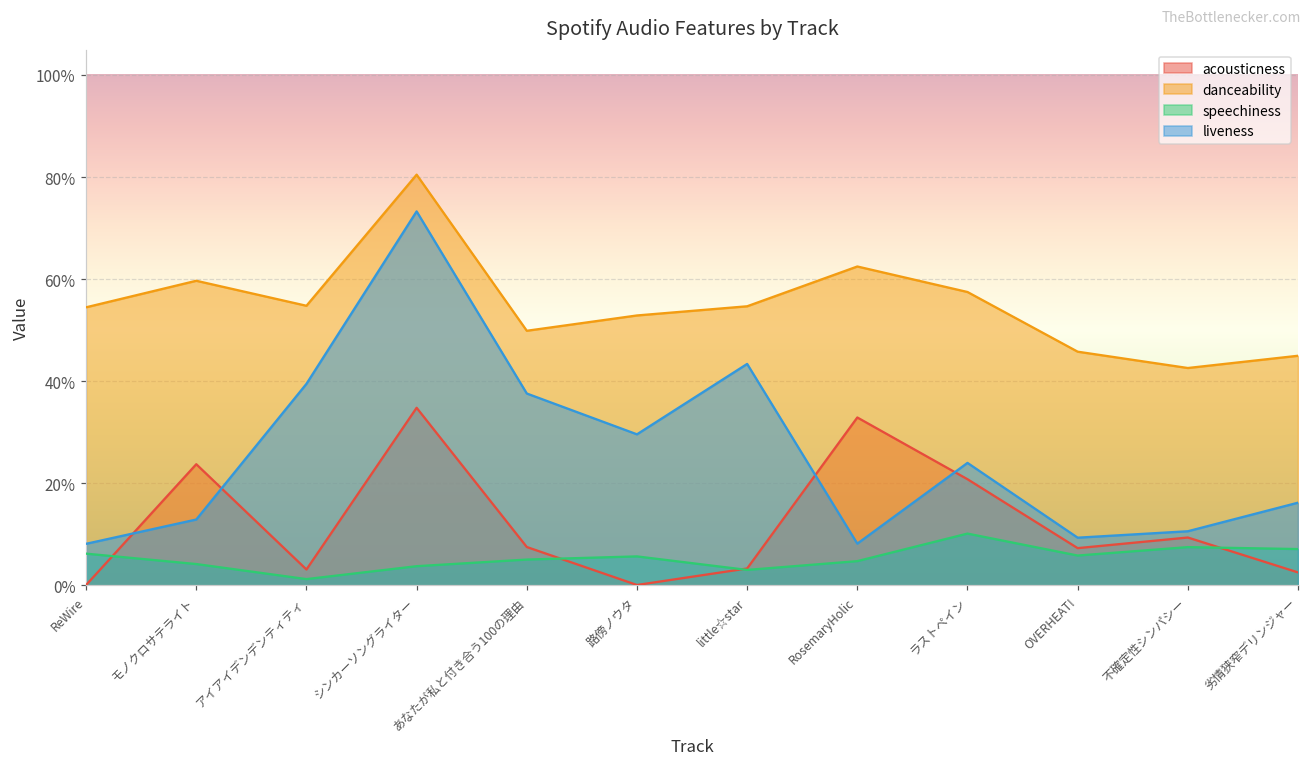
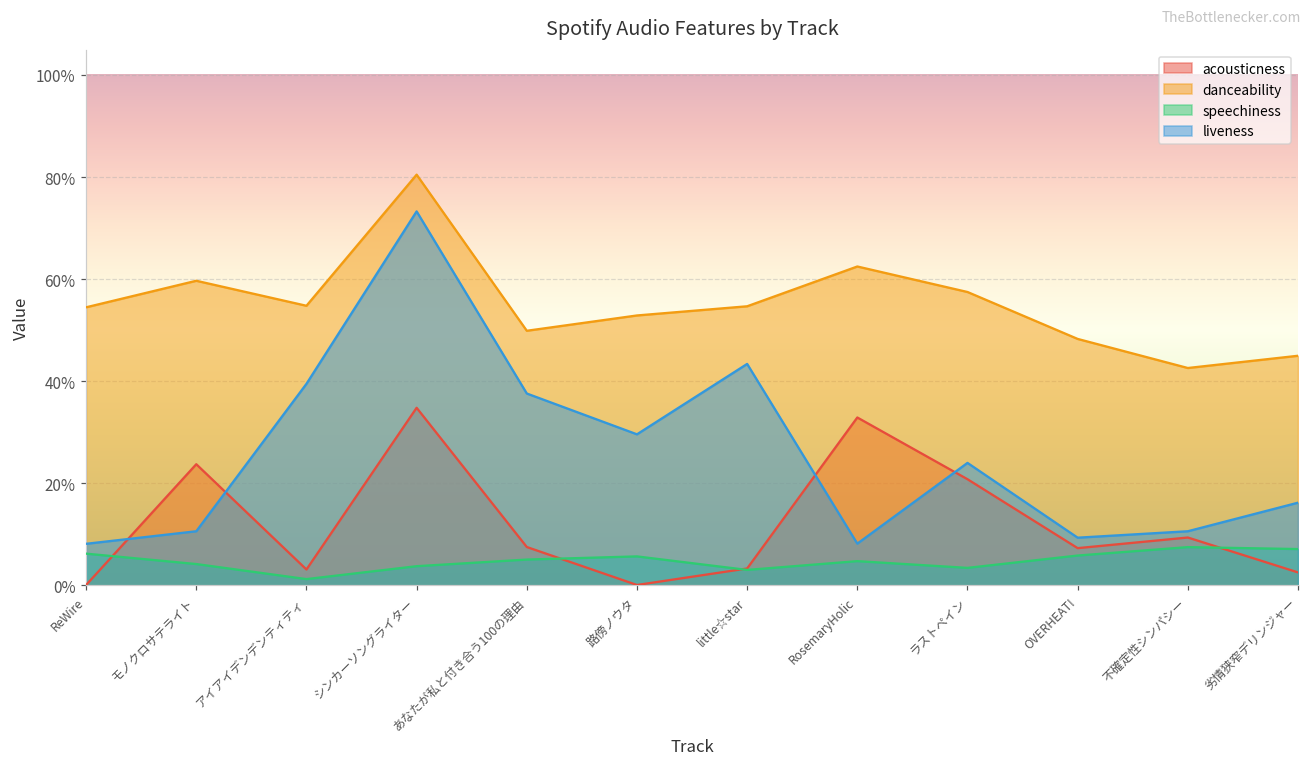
  {
    "acousticness": {
      "ReWire": "0%",
      "モノクロサテライト": "24%",
      "アイアイデンデンティティ": "3%",
      "シンカーソングライター": "35%",
      "あなたが私と付き合う100の理由": "8%",
      "路傍ノウタ": "0%",
      "RosemaryHolic": "33%",
      "ラストペイン": "21%",
      "OVERHEAT!": "7%",
      "不確定性シンパシー": "9%",
      "劣情狭窄デリンジャー": "3%"
    },
    "danceability": {
      "ReWire": "55%",
      "モノクロサテライト": "60%",
      "アイアイデンデンティティ": "55%",
      "シンカーソングライター": "81%",
      "あなたが私と付き合う100の理由": "50%",
      "路傍ノウタ": "53%",
      "little☆star": "55%",
      "RosemaryHolic": "63%",
      "ラストペイン": "57%",
-     "OVERHEAT!": "46%",
+     "OVERHEAT!": "48%",
      "不確定性シンパシー": "43%",
      "劣情狭窄デリンジャー": "45%"
    },
    "speechiness": {
      "ReWire": "6%",
      "モノクロサテライト": "4%",
      "アイアイデンデンティティ": "1%",
      "シンカーソングライター": "4%",
      "あなたが私と付き合う100の理由": "5%",
      "路傍ノウタ": "6%",
      "RosemaryHolic": "5%",
-     "ラストペイン": "10%",
+     "ラストペイン": "3%",
      "OVERHEAT!": "6%",
      "不確定性シンパシー": "7%",
      "劣情狭窄デリンジャー": "7%"
    },
    "liveness": {
      "ReWire": "8%",
-     "モノクロサテライト": "13%",
+     "モノクロサテライト": "11%",
      "アイアイデンデンティティ": "40%",
      "シンカーソングライター": "73%",
      "あなたが私と付き合う100の理由": "38%",
      "路傍ノウタ": "30%",
      "little☆star": "43%",
      "RosemaryHolic": "8%",
      "ラストペイン": "24%",
      "OVERHEAT!": "9%",
      "不確定性シンパシー": "11%",
      "劣情狭窄デリンジャー": "16%"
    }
  }
